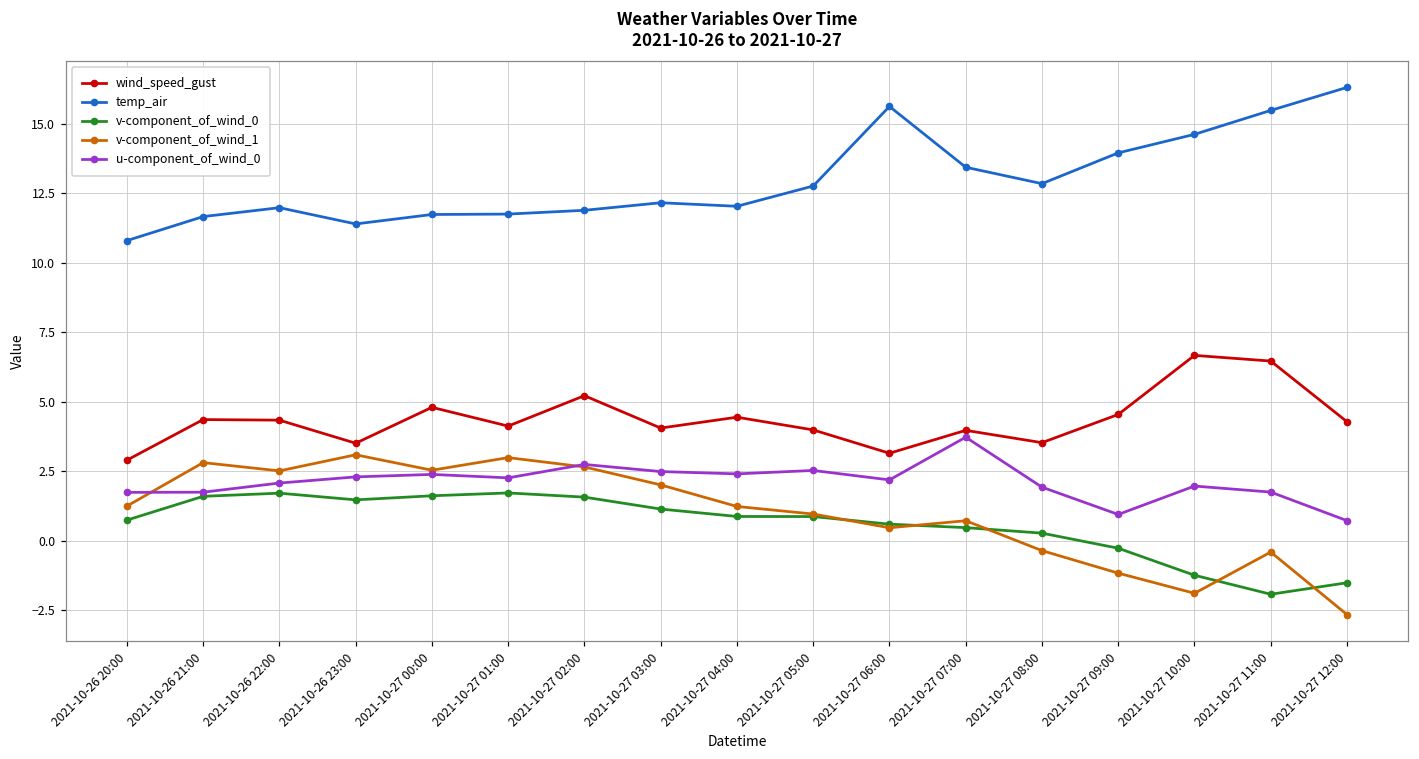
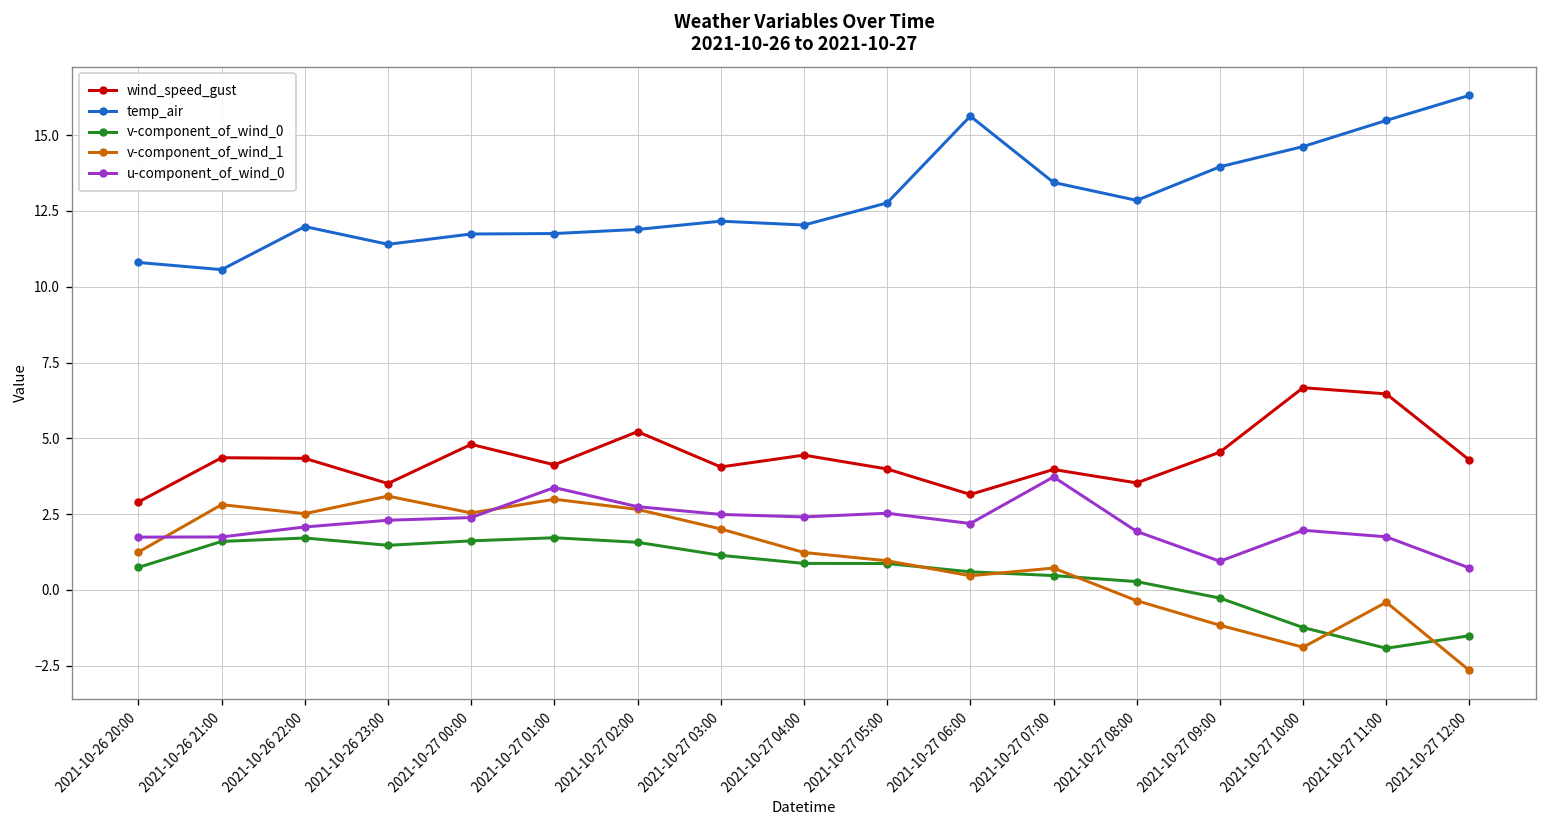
  {
    "wind_speed_gust": {
      "2021-10-26 20:00": 2.9,
      "2021-10-26 21:00": 4.4,
      "2021-10-26 22:00": 4.3,
      "2021-10-26 23:00": 3.5,
      "2021-10-27 00:00": 4.8,
      "2021-10-27 01:00": 4.1,
      "2021-10-27 02:00": 5.2,
      "2021-10-27 03:00": 4.1,
      "2021-10-27 04:00": 4.4,
      "2021-10-27 05:00": 4.0,
      "2021-10-27 06:00": 3.1,
      "2021-10-27 07:00": 4.0,
      "2021-10-27 08:00": 3.5,
      "2021-10-27 09:00": 4.5,
      "2021-10-27 10:00": 6.7,
      "2021-10-27 11:00": 6.5,
      "2021-10-27 12:00": 4.3
    },
    "temp_air": {
      "2021-10-26 20:00": 10.8,
-     "2021-10-26 21:00": 11.7,
+     "2021-10-26 21:00": 10.6,
      "2021-10-26 22:00": 12.0,
      "2021-10-26 23:00": 11.4,
      "2021-10-27 00:00": 11.7,
      "2021-10-27 01:00": 11.8,
      "2021-10-27 02:00": 11.9,
      "2021-10-27 03:00": 12.2,
      "2021-10-27 04:00": 12.0,
      "2021-10-27 05:00": 12.8,
      "2021-10-27 06:00": 15.6,
      "2021-10-27 07:00": 13.4,
      "2021-10-27 08:00": 12.8,
      "2021-10-27 09:00": 14.0,
      "2021-10-27 10:00": 14.6,
      "2021-10-27 11:00": 15.5,
      "2021-10-27 12:00": 16.3
    },
    "v-component_of_wind_0": {
      "2021-10-26 20:00": 0.7,
      "2021-10-26 21:00": 1.6,
      "2021-10-26 22:00": 1.7,
      "2021-10-26 23:00": 1.5,
      "2021-10-27 00:00": 1.6,
      "2021-10-27 01:00": 1.7,
      "2021-10-27 02:00": 1.6,
      "2021-10-27 03:00": 1.1,
      "2021-10-27 04:00": 0.9,
      "2021-10-27 06:00": 0.6,
      "2021-10-27 07:00": 0.5,
      "2021-10-27 08:00": 0.3,
      "2021-10-27 09:00": -0.3,
      "2021-10-27 10:00": -1.2,
      "2021-10-27 11:00": -1.9,
      "2021-10-27 12:00": -1.5
    },
    "v-component_of_wind_1": {
      "2021-10-26 20:00": 1.2,
      "2021-10-26 21:00": 2.8,
      "2021-10-26 22:00": 2.5,
      "2021-10-26 23:00": 3.1,
      "2021-10-27 00:00": 2.5,
      "2021-10-27 01:00": 3.0,
      "2021-10-27 03:00": 2.0,
      "2021-10-27 04:00": 1.2,
      "2021-10-27 06:00": 0.5,
      "2021-10-27 07:00": 0.7,
      "2021-10-27 08:00": -0.4,
      "2021-10-27 09:00": -1.2,
      "2021-10-27 10:00": -1.9,
      "2021-10-27 11:00": -0.4,
      "2021-10-27 12:00": -2.7
    },
    "u-component_of_wind_0": {
      "2021-10-26 20:00": 1.7,
      "2021-10-26 21:00": 1.7,
      "2021-10-26 22:00": 2.1,
      "2021-10-26 23:00": 2.3,
      "2021-10-27 00:00": 2.4,
-     "2021-10-27 01:00": 2.3,
+     "2021-10-27 01:00": 3.4,
      "2021-10-27 03:00": 2.5,
      "2021-10-27 04:00": 2.4,
      "2021-10-27 05:00": 2.5,
      "2021-10-27 06:00": 2.2,
      "2021-10-27 07:00": 3.7,
      "2021-10-27 08:00": 1.9,
      "2021-10-27 09:00": 0.9,
      "2021-10-27 10:00": 2.0,
      "2021-10-27 11:00": 1.8,
      "2021-10-27 12:00": 0.7
    }
  }
